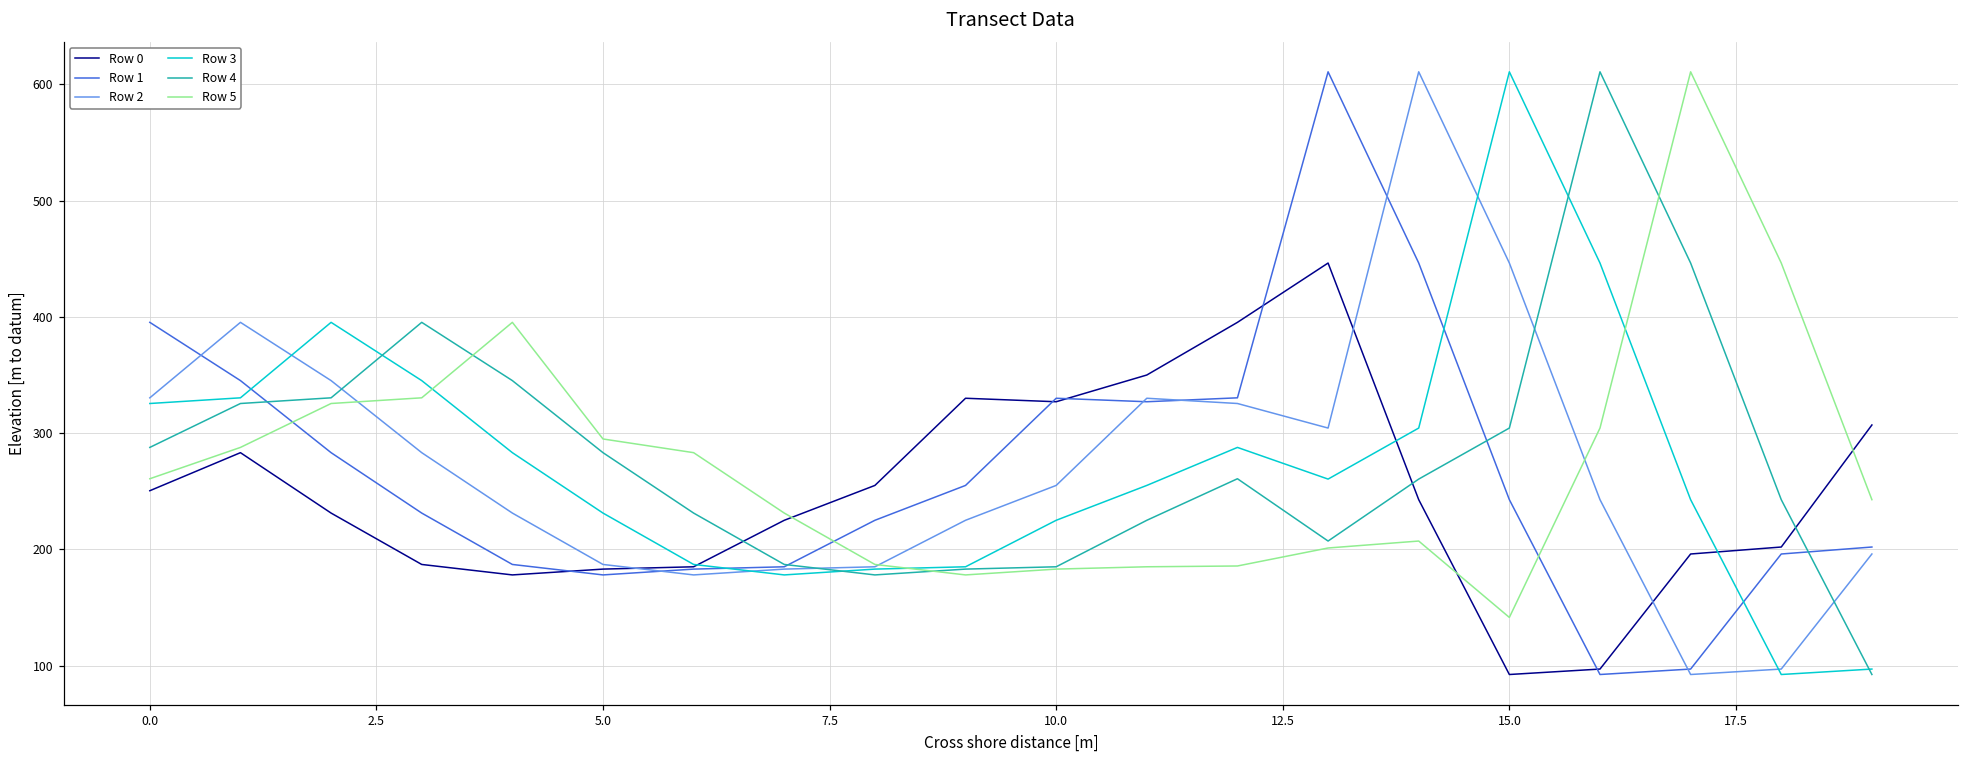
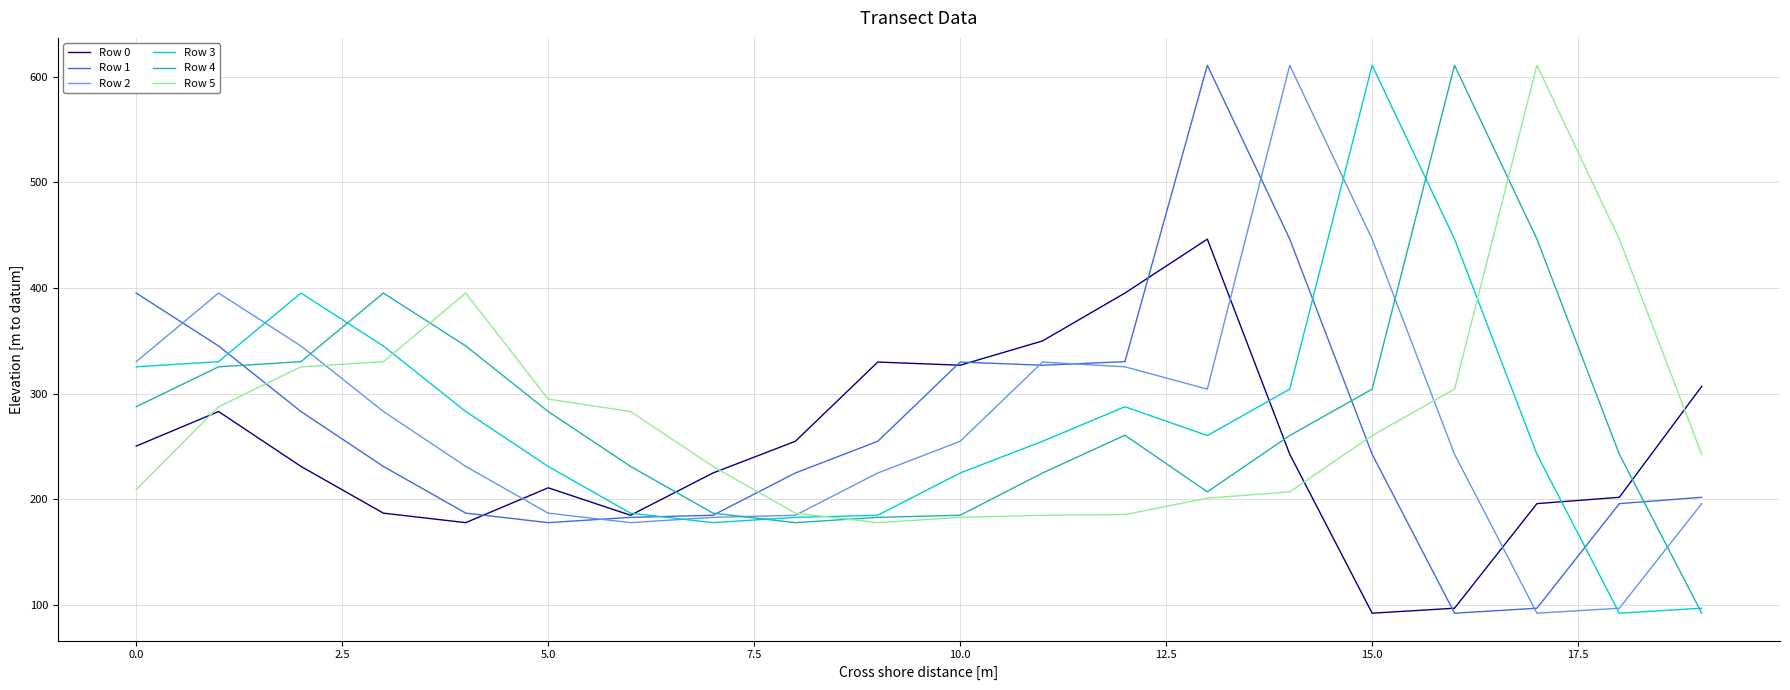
  {
    "Row 0": {
      "0.0": 250,
-     "5.0": 183,
+     "5.0": 211,
      "10.0": 327,
      "15.0": 92
    },
    "Row 5": {
-     "0.0": 261,
+     "0.0": 209,
      "5.0": 295,
-     "15.0": 141
+     "15.0": 260
    }
  }
